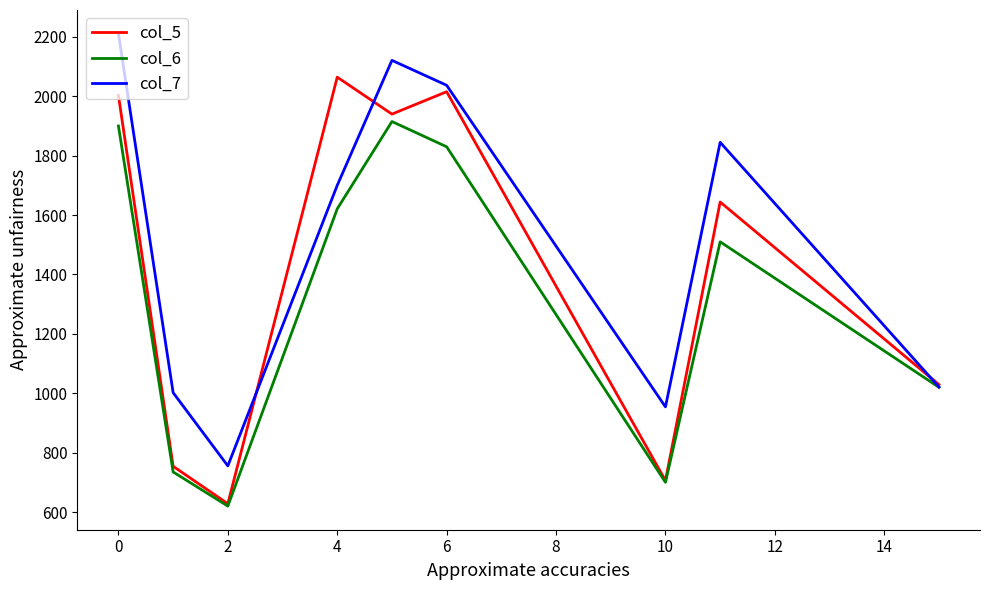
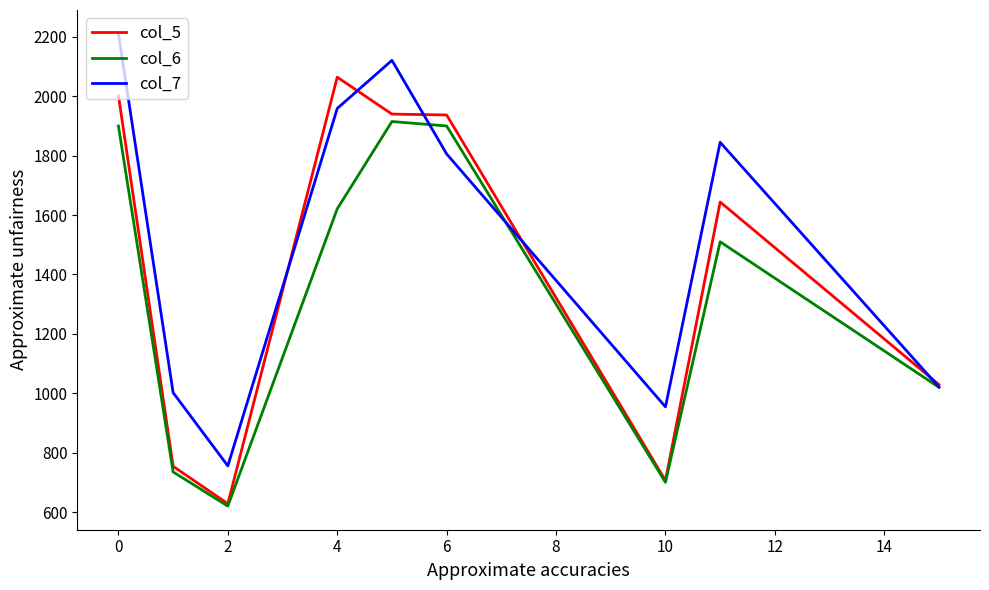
  {
    "col_5": {
      "4": 2060,
-     "6": 2020
+     "6": 1940
    },
    "col_6": {
      "0": 1900,
      "4": 1620,
-     "6": 1830
+     "6": 1900
    },
    "col_7": {
      "2": 760,
-     "4": 1700,
-     "6": 2040,
+     "4": 1960,
+     "6": 1810,
      "10": 950
    }
  }
